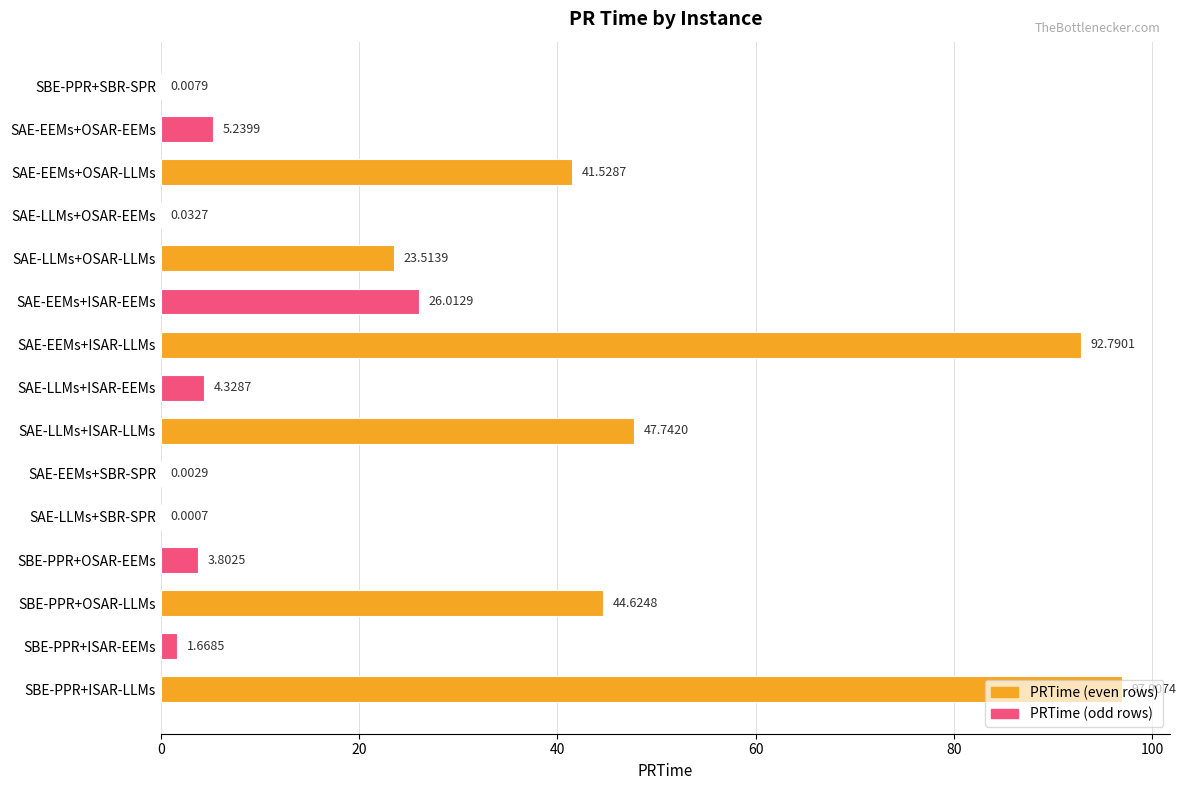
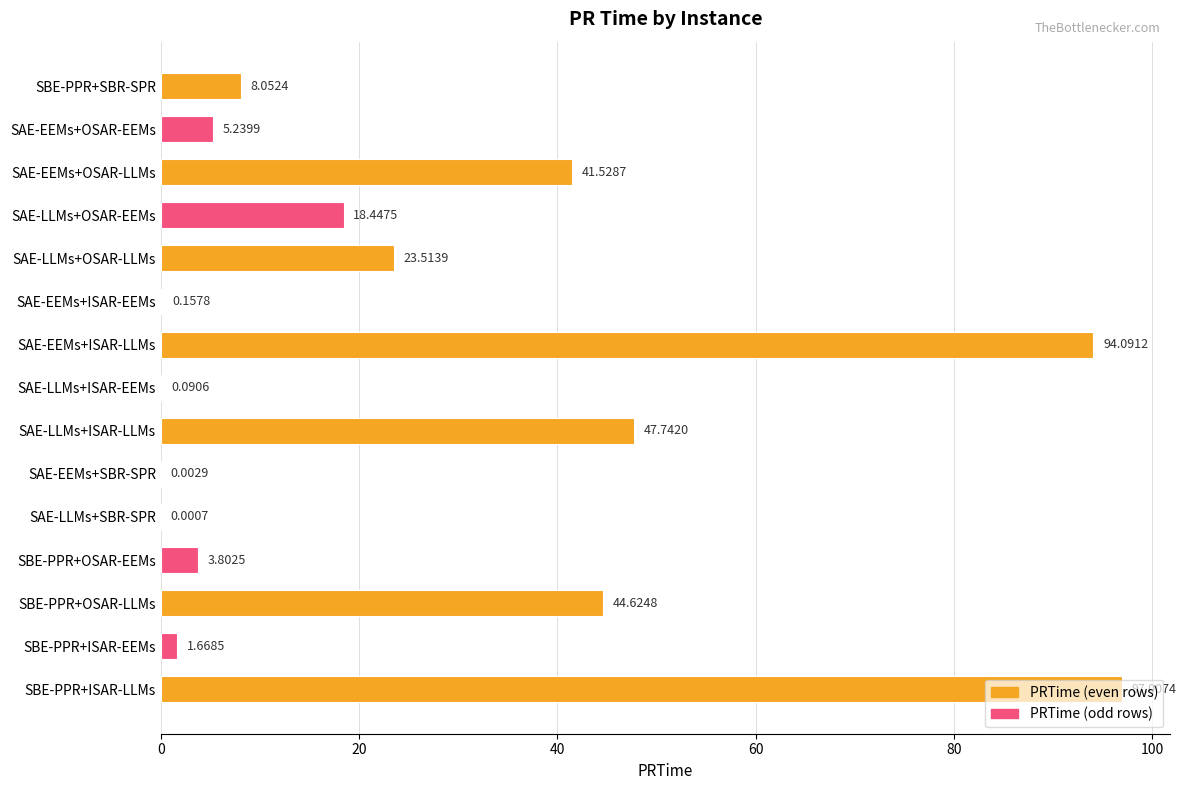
  {
-   "SBE-PPR+SBR-SPR": 0.0079,
+   "SBE-PPR+SBR-SPR": 8.0524,
    "SAE-EEMs+OSAR-EEMs": 5.2399,
    "SAE-EEMs+OSAR-LLMs": 41.5287,
-   "SAE-LLMs+OSAR-EEMs": 0.0327,
+   "SAE-LLMs+OSAR-EEMs": 18.4475,
    "SAE-LLMs+OSAR-LLMs": 23.5139,
-   "SAE-EEMs+ISAR-EEMs": 26.0129,
-   "SAE-EEMs+ISAR-LLMs": 92.7901,
-   "SAE-LLMs+ISAR-EEMs": 4.3287,
+   "SAE-EEMs+ISAR-EEMs": 0.1578,
+   "SAE-EEMs+ISAR-LLMs": 94.0912,
+   "SAE-LLMs+ISAR-EEMs": 0.0906,
    "SAE-LLMs+ISAR-LLMs": 47.7420,
    "SAE-EEMs+SBR-SPR": 0.0029,
    "SAE-LLMs+SBR-SPR": 0.0007,
    "SBE-PPR+OSAR-EEMs": 3.8025,
    "SBE-PPR+OSAR-LLMs": 44.6248,
    "SBE-PPR+ISAR-EEMs": 1.6685
  }
